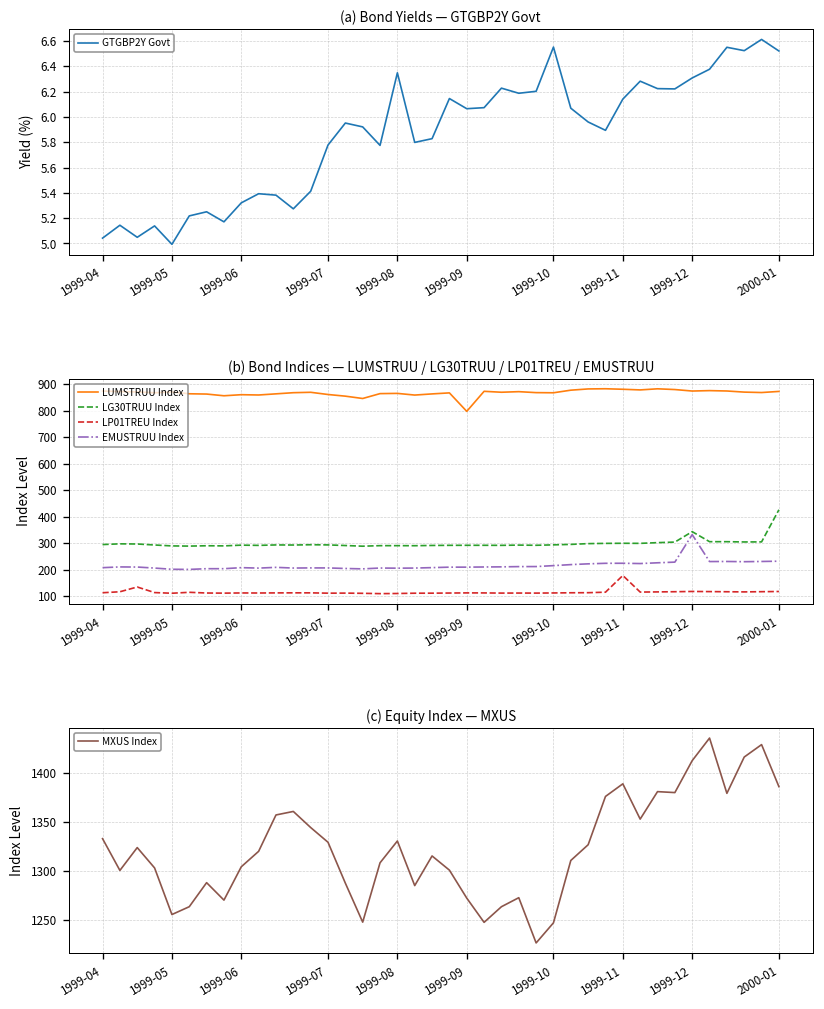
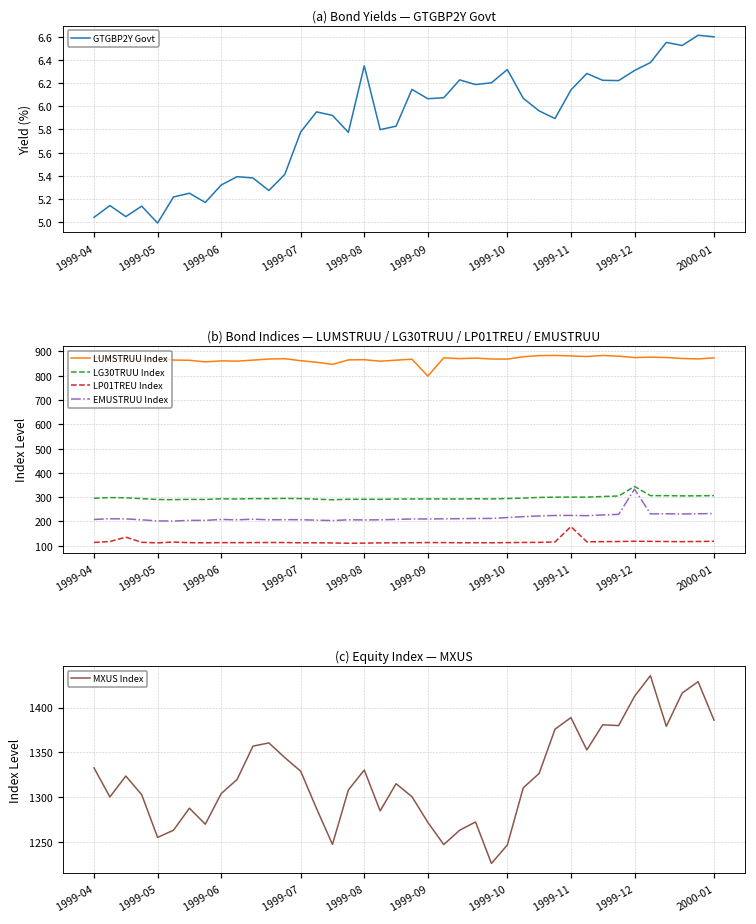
  {
    "(a) Bond Yields — GTGBP2Y Govt": {
      "1999-04": 5.04,
      "1999-05": 4.99,
      "1999-06": 5.32,
      "1999-07": 5.78,
      "1999-08": 6.35,
      "1999-09": 6.07,
-     "1999-10": 6.55,
+     "1999-10": 6.32,
      "1999-11": 6.14,
      "1999-12": 6.31,
-     "2000-01": 6.52
+     "2000-01": 6.60
    },
    "(b) Bond Indices — LUMSTRUU / LG30TRUU / LP01TREU / EMUSTRUU": {
      "LUMSTRUU Index": {
        "1999-06": 860,
        "1999-07": 860,
        "1999-08": 870,
        "1999-09": 800,
        "1999-10": 870,
        "1999-11": 880,
        "1999-12": 870,
        "2000-01": 870
      },
      "LG30TRUU Index": {
        "1999-04": 300,
        "1999-05": 290,
        "1999-06": 290,
        "1999-07": 290,
        "1999-08": 290,
        "1999-09": 290,
        "1999-10": 290,
        "1999-11": 300,
-       "2000-01": 430
+       "2000-01": 310
      },
      "LP01TREU Index": {
        "1999-04": 110,
        "1999-05": 110,
        "1999-06": 110,
        "1999-07": 110,
        "1999-08": 110,
        "1999-09": 110,
        "1999-10": 110,
        "1999-11": 180,
        "1999-12": 120,
        "2000-01": 120
      },
      "EMUSTRUU Index": {
        "1999-04": 210,
        "1999-05": 200,
        "1999-06": 210,
        "1999-07": 210,
        "1999-08": 210,
        "1999-09": 210,
        "1999-10": 220,
        "1999-11": 220,
        "2000-01": 230
      }
    },
    "(c) Equity Index — MXUS": {
      "1999-04": 1330,
      "1999-05": 1260,
      "1999-06": 1300,
      "1999-07": 1330,
      "1999-08": 1330,
      "1999-09": 1270,
      "1999-10": 1250,
      "1999-11": 1390,
      "1999-12": 1410,
      "2000-01": 1390
    }
  }
